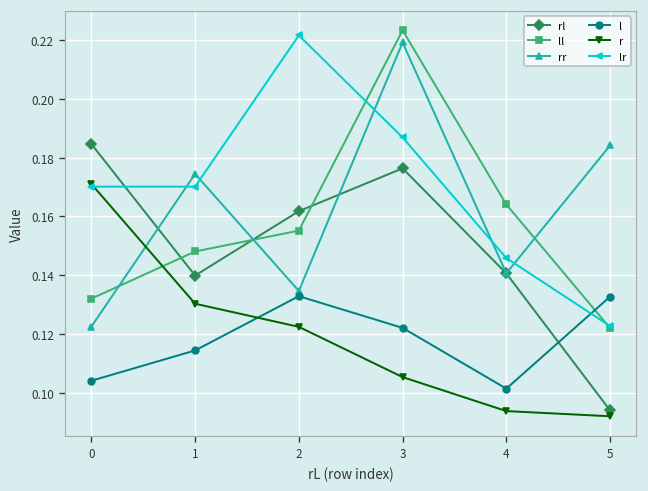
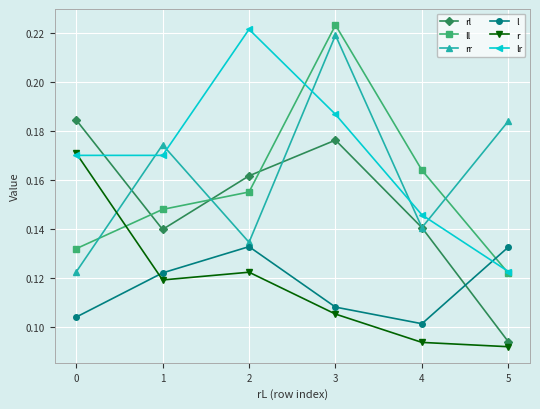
  {
    "l": {
      "0": 0.104,
-     "1": 0.114,
+     "1": 0.122,
      "2": 0.133,
-     "3": 0.122,
+     "3": 0.108,
      "4": 0.101,
      "5": 0.133
    },
    "r": {
-     "1": 0.130,
+     "1": 0.119,
      "2": 0.122,
      "3": 0.105,
      "4": 0.094,
      "5": 0.092
    }
  }
